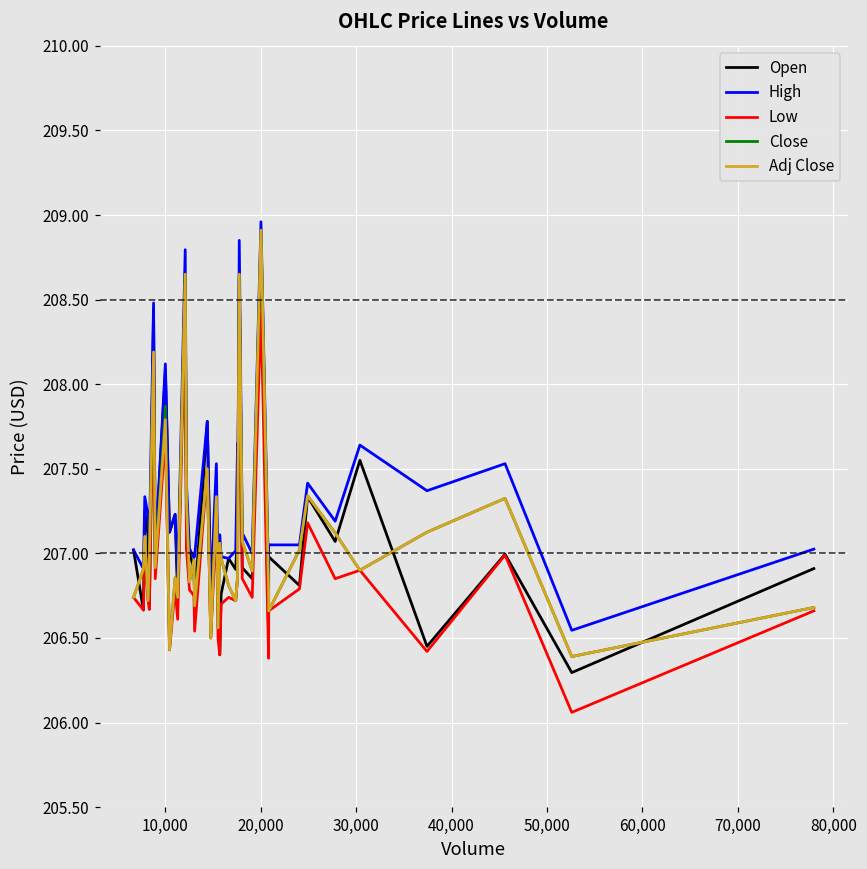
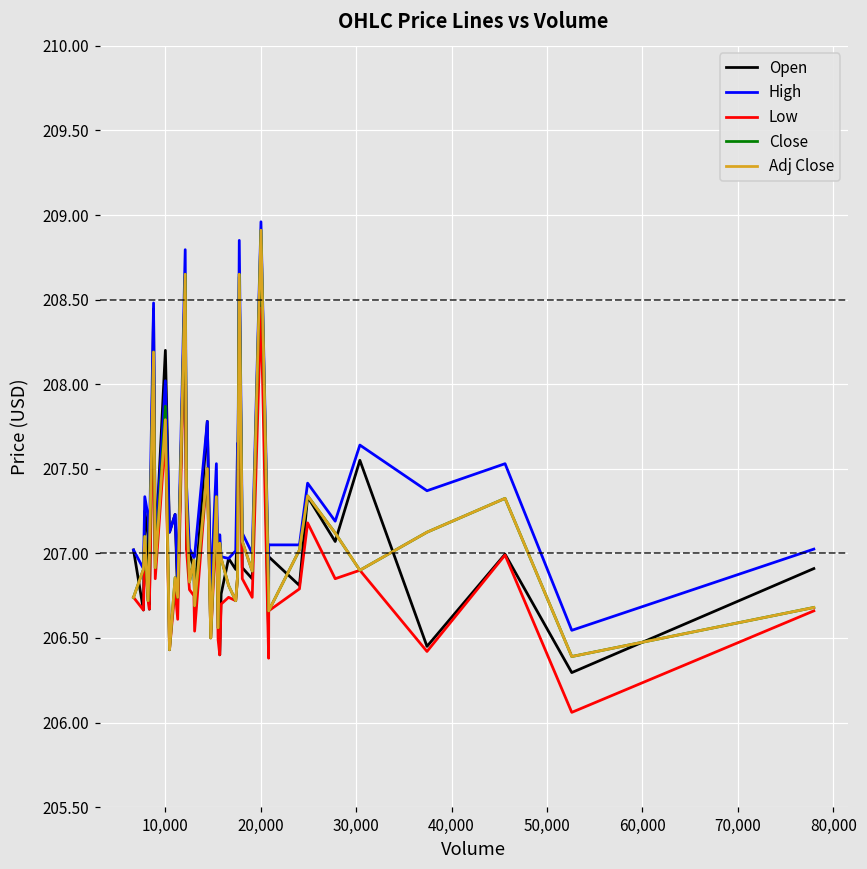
  {
    "Open": {
-     "10,000": 208.08
+     "10,000": 208.20
    },
    "High": {
-     "10,000": 208.12
+     "10,000": 208.02
    },
    "Low": {
      "10,000": 207.70
    },
    "Close": {
      "10,000": 207.87
    },
    "Adj Close": {
      "10,000": 207.79
    }
  }
